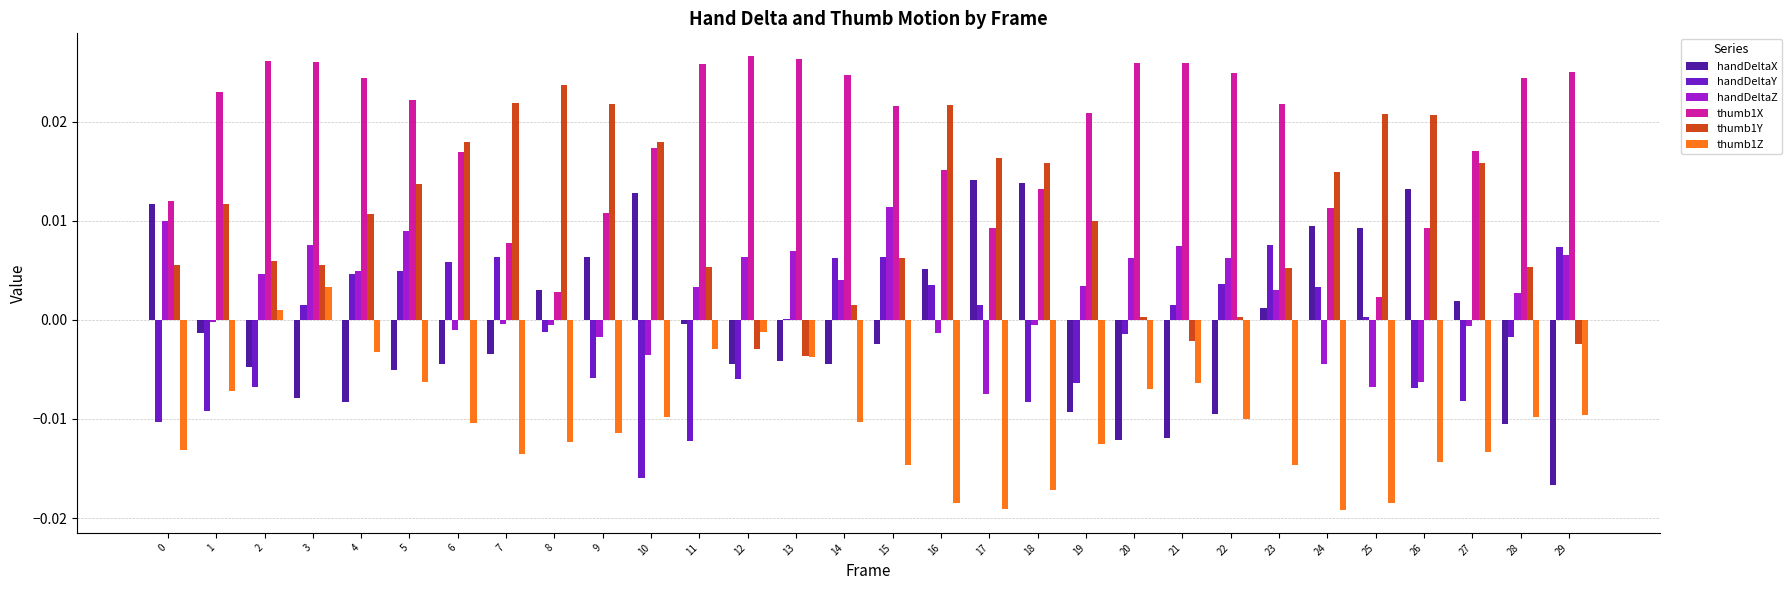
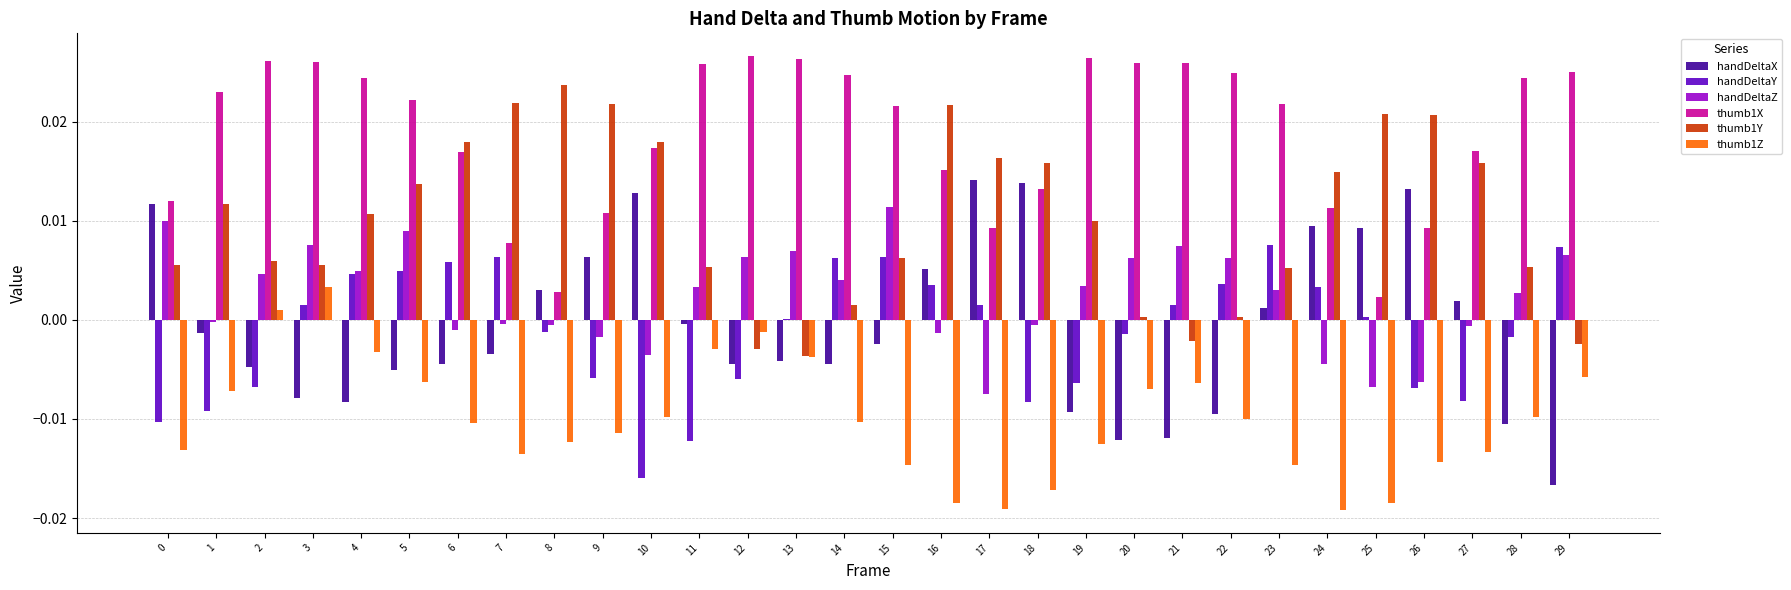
  {
    "handDeltaZ": {
      "0": 0.010,
      "2": 0.005,
      "3": 0.008,
      "4": 0.005,
      "5": 0.009,
      "6": -0.001,
      "7": 0.000,
      "8": -0.001,
      "9": -0.002,
      "10": -0.004,
      "11": 0.003,
      "12": 0.006,
      "13": 0.007,
      "14": 0.004,
      "15": 0.011,
      "16": -0.001,
      "17": -0.007,
      "18": 0.000,
      "19": 0.003,
      "20": 0.006,
      "21": 0.007,
      "22": 0.006,
      "23": 0.003,
      "24": -0.004,
      "25": -0.007,
      "26": -0.006,
      "27": -0.001,
      "28": 0.003,
      "29": 0.007
    },
    "thumb1X": {
      "0": 0.012,
      "1": 0.023,
      "2": 0.026,
      "3": 0.026,
      "4": 0.024,
      "5": 0.022,
      "6": 0.017,
      "7": 0.008,
      "8": 0.003,
      "9": 0.011,
      "10": 0.017,
      "11": 0.026,
      "12": 0.027,
      "13": 0.026,
      "14": 0.025,
      "15": 0.022,
      "16": 0.015,
      "17": 0.009,
      "18": 0.013,
-     "19": 0.021,
+     "19": 0.026,
      "20": 0.026,
      "21": 0.026,
      "22": 0.025,
      "23": 0.022,
      "24": 0.011,
      "25": 0.002,
      "26": 0.009,
      "27": 0.017,
      "28": 0.024,
      "29": 0.025
    },
    "thumb1Y": {
      "0": 0.006,
      "1": 0.012,
      "2": 0.006,
      "3": 0.006,
      "4": 0.011,
      "5": 0.014,
      "6": 0.018,
      "7": 0.022,
      "8": 0.024,
      "9": 0.022,
      "10": 0.018,
      "11": 0.005,
      "12": -0.003,
      "13": -0.004,
      "14": 0.001,
      "15": 0.006,
      "16": 0.022,
      "17": 0.016,
      "18": 0.016,
      "19": 0.010,
      "20": 0.000,
      "21": -0.002,
      "22": 0.000,
      "23": 0.005,
      "24": 0.015,
      "25": 0.021,
      "26": 0.021,
      "27": 0.016,
      "28": 0.005,
      "29": -0.002
    },
    "thumb1Z": {
      "0": -0.013,
      "1": -0.007,
      "2": 0.001,
      "3": 0.003,
      "4": -0.003,
      "5": -0.006,
      "6": -0.010,
      "7": -0.013,
      "8": -0.012,
      "9": -0.011,
      "10": -0.010,
      "11": -0.003,
      "12": -0.001,
      "13": -0.004,
      "14": -0.010,
      "15": -0.015,
      "16": -0.018,
      "17": -0.019,
      "18": -0.017,
      "19": -0.013,
      "20": -0.007,
      "21": -0.006,
      "22": -0.010,
      "23": -0.015,
      "24": -0.019,
      "25": -0.018,
      "26": -0.014,
      "27": -0.013,
      "28": -0.010,
-     "29": -0.010
+     "29": -0.006
    }
  }
